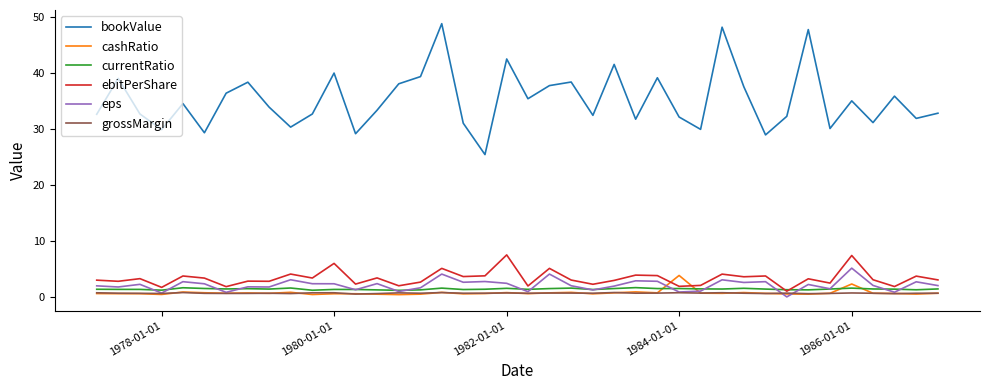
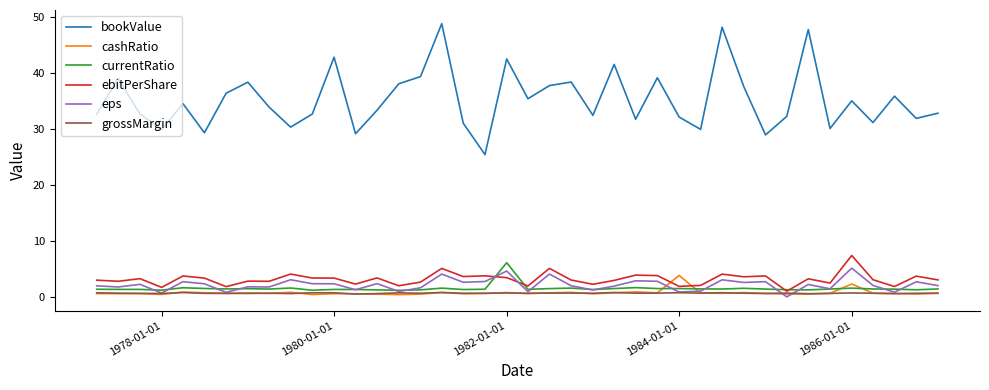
  {
    "bookValue": {
-     "1980-01-01": 40,
+     "1980-01-01": 43,
      "1982-01-01": 43,
      "1984-01-01": 32,
      "1986-01-01": 35
    },
    "cashRatio": {
      "1984-01-01": 4,
      "1986-01-01": 2
    },
    "currentRatio": {
      "1978-01-01": 1,
      "1980-01-01": 1,
-     "1982-01-01": 2,
+     "1982-01-01": 6,
      "1986-01-01": 2
    },
    "ebitPerShare": {
      "1978-01-01": 2,
-     "1980-01-01": 6,
-     "1982-01-01": 7,
+     "1980-01-01": 3,
+     "1982-01-01": 3,
      "1986-01-01": 7
    },
    "eps": {
      "1980-01-01": 2,
-     "1982-01-01": 2,
+     "1982-01-01": 5,
      "1986-01-01": 5
    },
    "grossMargin": {
      "1986-01-01": 1
    }
  }
